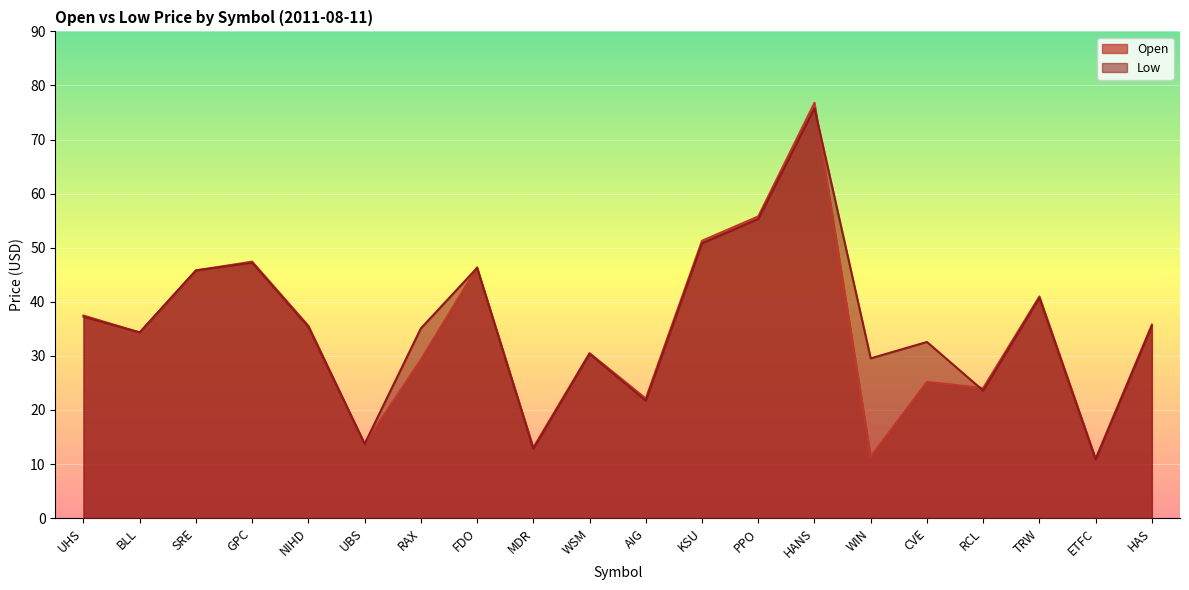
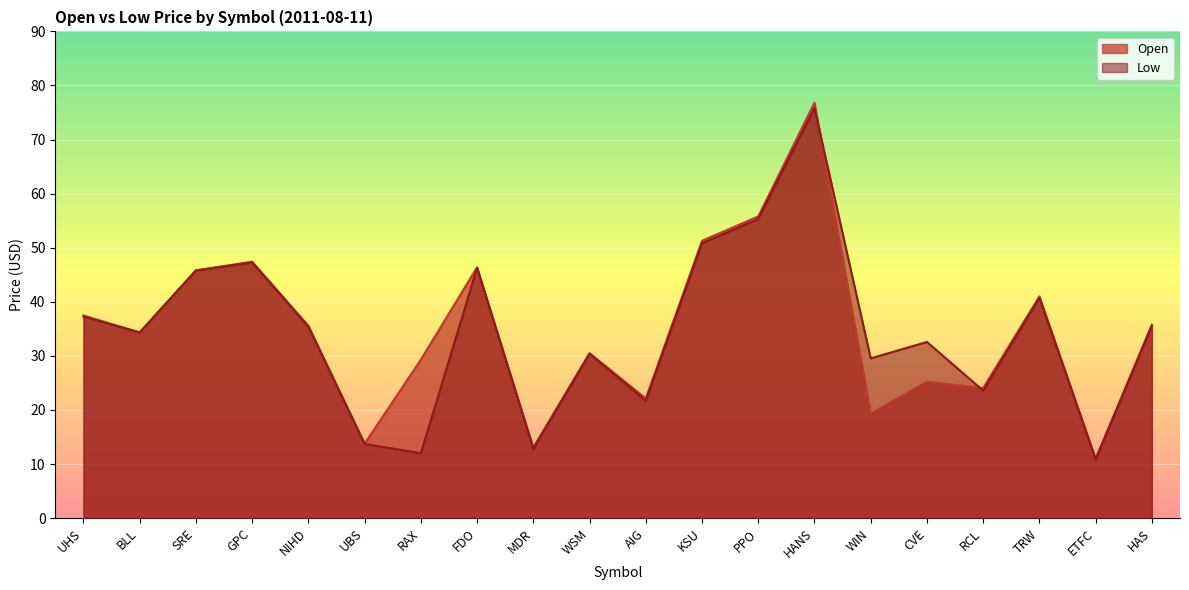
  {
    "Open": {
      "RAX": 29,
      "KSU": 51,
      "HANS": 77,
-     "WIN": 11,
+     "WIN": 19,
      "CVE": 25,
      "RCL": 24
    },
    "Low": {
-     "RAX": 35,
+     "RAX": 12,
      "KSU": 51,
      "HANS": 76,
      "WIN": 30,
      "CVE": 33,
      "RCL": 24
    }
  }
